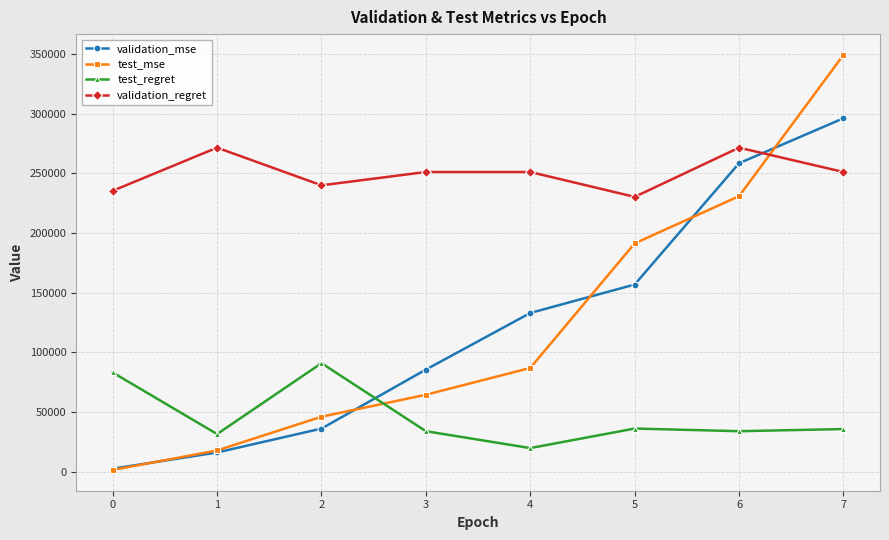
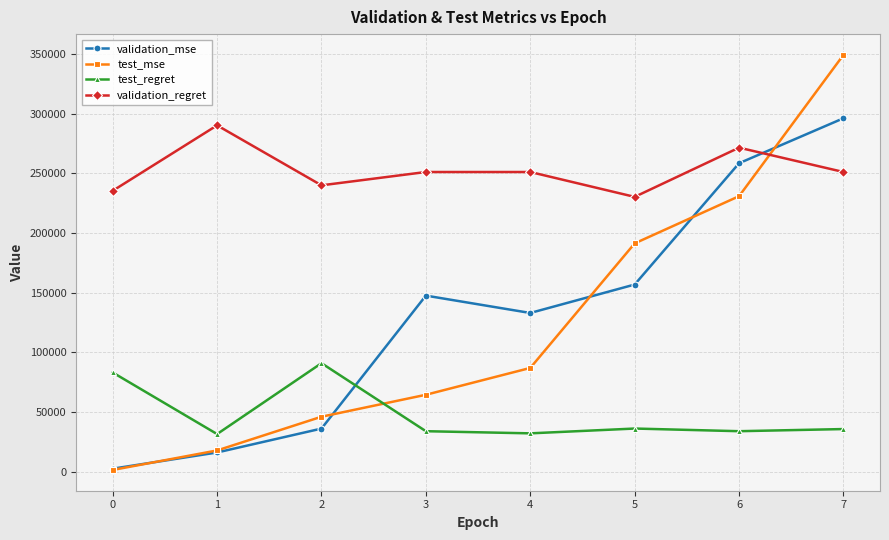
  {
    "validation_mse": {
      "2": 36000,
-     "3": 86000,
+     "3": 148000,
      "4": 133000,
      "5": 157000,
      "6": 259000,
      "7": 296000
    },
    "test_mse": {
      "2": 46000,
      "3": 65000,
      "4": 87000,
      "5": 191000,
      "6": 231000,
      "7": 349000
    },
    "test_regret": {
      "0": 83000,
      "1": 32000,
      "2": 91000,
      "3": 34000,
-     "4": 20000,
+     "4": 32000,
      "5": 36000,
      "6": 34000,
      "7": 36000
    },
    "validation_regret": {
      "0": 236000,
-     "1": 272000,
+     "1": 290000,
      "2": 240000,
      "3": 251000,
      "4": 251000,
      "5": 230000,
      "6": 272000,
      "7": 251000
    }
  }
